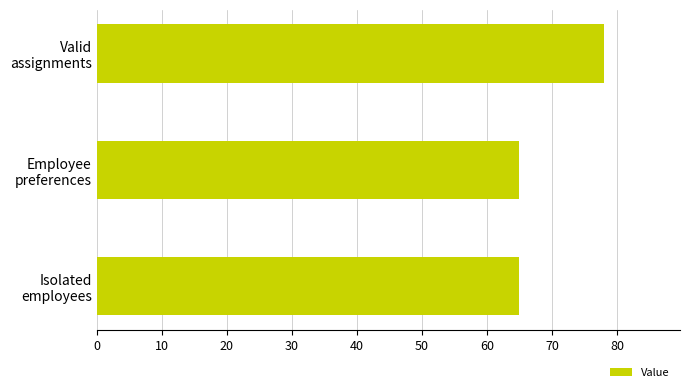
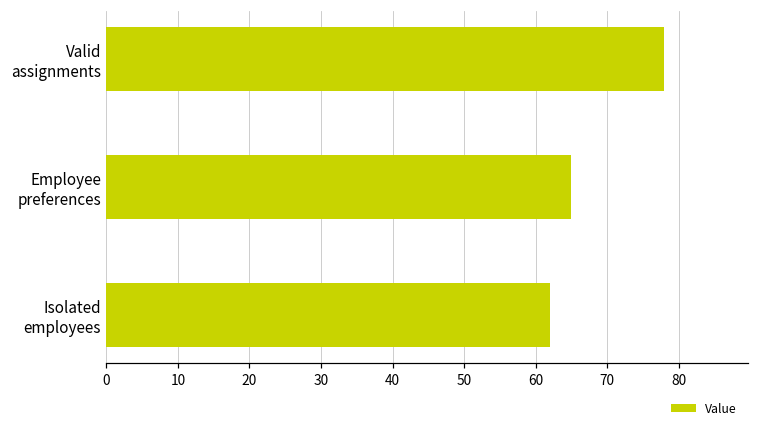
  {
    "Valid assignments": 78,
    "Employee preferences": 65,
-   "Isolated employees": 65
+   "Isolated employees": 62
  }
